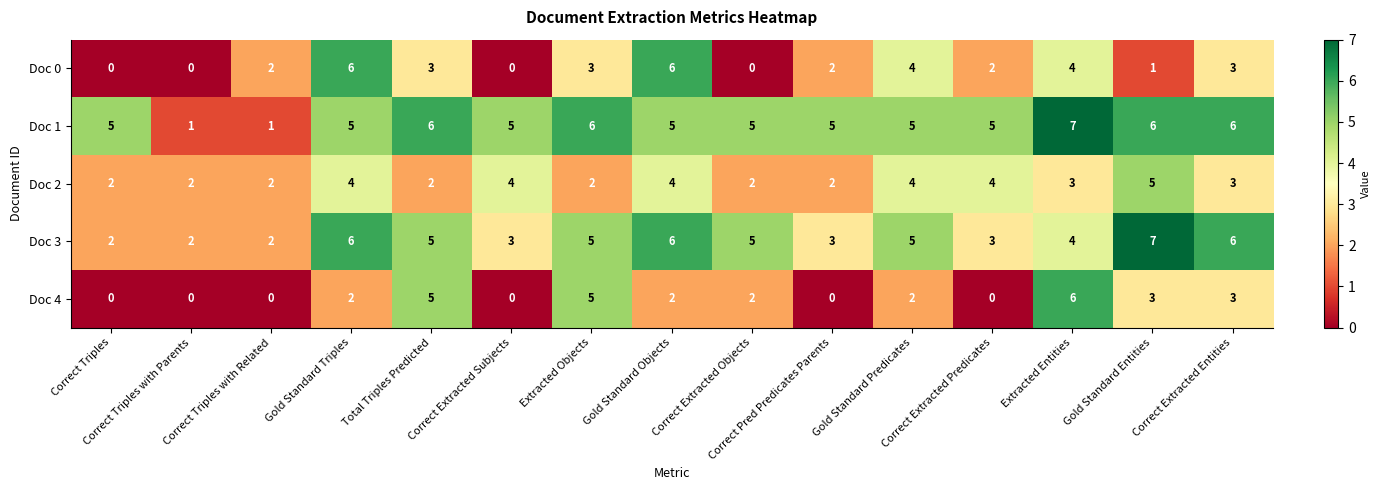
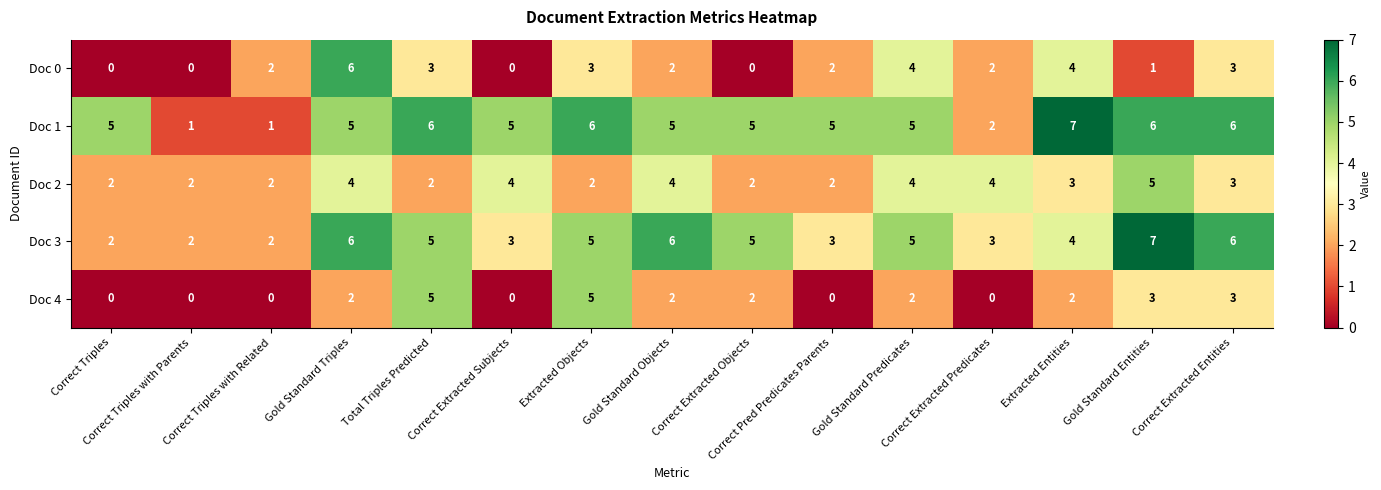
  {
    "Doc 0": {
      "Correct Triples": 0,
      "Correct Triples with Parents": 0,
      "Correct Triples with Related": 2,
      "Gold Standard Triples": 6,
      "Total Triples Predicted": 3,
      "Correct Extracted Subjects": 0,
      "Extracted Objects": 3,
-     "Gold Standard Objects": 6,
+     "Gold Standard Objects": 2,
      "Correct Extracted Objects": 0,
      "Correct Pred Predicates Parents": 2,
      "Gold Standard Predicates": 4,
      "Correct Extracted Predicates": 2,
      "Extracted Entities": 4,
      "Gold Standard Entities": 1,
      "Correct Extracted Entities": 3
    },
    "Doc 1": {
      "Correct Triples": 5,
      "Correct Triples with Parents": 1,
      "Correct Triples with Related": 1,
      "Gold Standard Triples": 5,
      "Total Triples Predicted": 6,
      "Correct Extracted Subjects": 5,
      "Extracted Objects": 6,
      "Gold Standard Objects": 5,
      "Correct Extracted Objects": 5,
      "Correct Pred Predicates Parents": 5,
      "Gold Standard Predicates": 5,
-     "Correct Extracted Predicates": 5,
+     "Correct Extracted Predicates": 2,
      "Extracted Entities": 7,
      "Gold Standard Entities": 6,
      "Correct Extracted Entities": 6
    },
    "Doc 2": {
      "Correct Triples": 2,
      "Correct Triples with Parents": 2,
      "Correct Triples with Related": 2,
      "Gold Standard Triples": 4,
      "Total Triples Predicted": 2,
      "Correct Extracted Subjects": 4,
      "Extracted Objects": 2,
      "Gold Standard Objects": 4,
      "Correct Extracted Objects": 2,
      "Correct Pred Predicates Parents": 2,
      "Gold Standard Predicates": 4,
      "Correct Extracted Predicates": 4,
      "Extracted Entities": 3,
      "Gold Standard Entities": 5,
      "Correct Extracted Entities": 3
    },
    "Doc 3": {
      "Correct Triples": 2,
      "Correct Triples with Parents": 2,
      "Correct Triples with Related": 2,
      "Gold Standard Triples": 6,
      "Total Triples Predicted": 5,
      "Correct Extracted Subjects": 3,
      "Extracted Objects": 5,
      "Gold Standard Objects": 6,
      "Correct Extracted Objects": 5,
      "Correct Pred Predicates Parents": 3,
      "Gold Standard Predicates": 5,
      "Correct Extracted Predicates": 3,
      "Extracted Entities": 4,
      "Gold Standard Entities": 7,
      "Correct Extracted Entities": 6
    },
    "Doc 4": {
      "Correct Triples": 0,
      "Correct Triples with Parents": 0,
      "Correct Triples with Related": 0,
      "Gold Standard Triples": 2,
      "Total Triples Predicted": 5,
      "Correct Extracted Subjects": 0,
      "Extracted Objects": 5,
      "Gold Standard Objects": 2,
      "Correct Extracted Objects": 2,
      "Correct Pred Predicates Parents": 0,
      "Gold Standard Predicates": 2,
      "Correct Extracted Predicates": 0,
-     "Extracted Entities": 6,
+     "Extracted Entities": 2,
      "Gold Standard Entities": 3,
      "Correct Extracted Entities": 3
    }
  }
